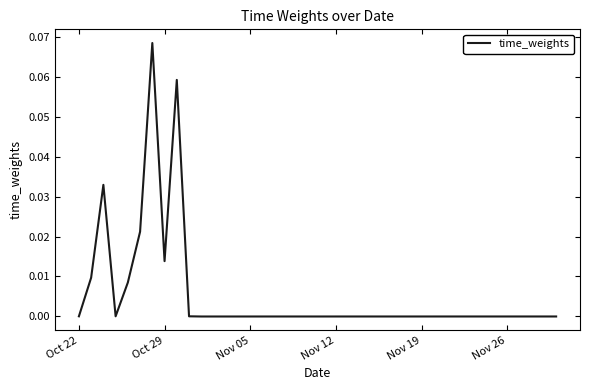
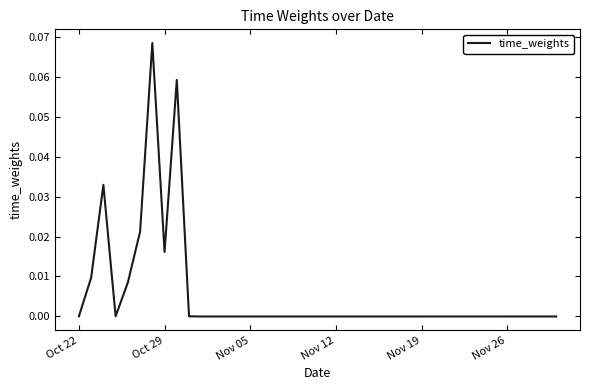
  {
    "Oct 22": 0.000,
-   "Oct 29": 0.014,
+   "Oct 29": 0.016,
    "Nov 05": 0.000,
    "Nov 12": 0.000,
    "Nov 19": 0.000,
    "Nov 26": 0.000
  }
